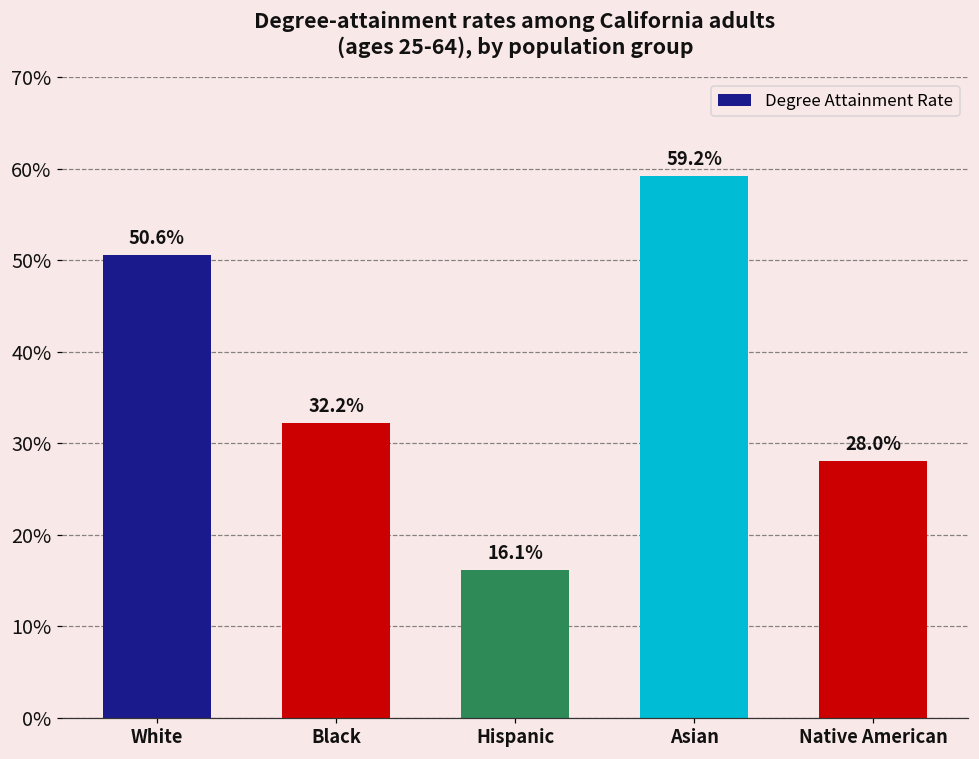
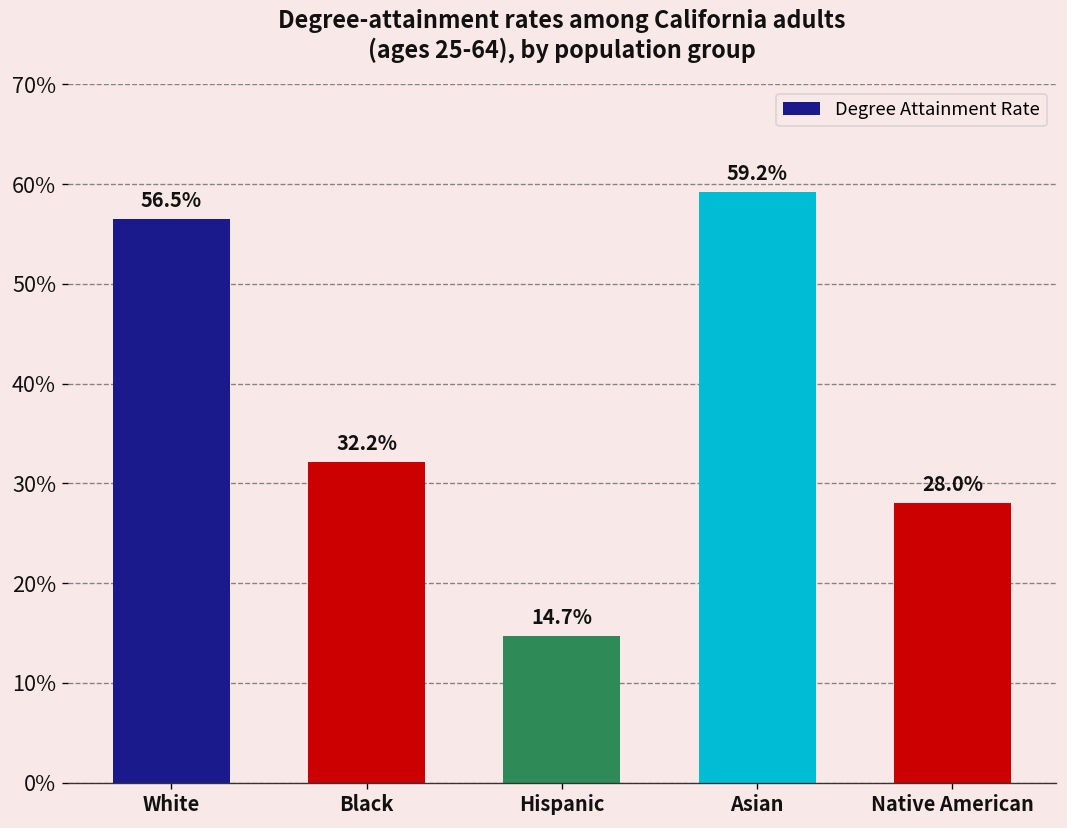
  {
-   "White": "50.6%",
+   "White": "56.5%",
    "Black": "32.2%",
-   "Hispanic": "16.1%",
+   "Hispanic": "14.7%",
    "Asian": "59.2%",
    "Native American": "28.0%"
  }
